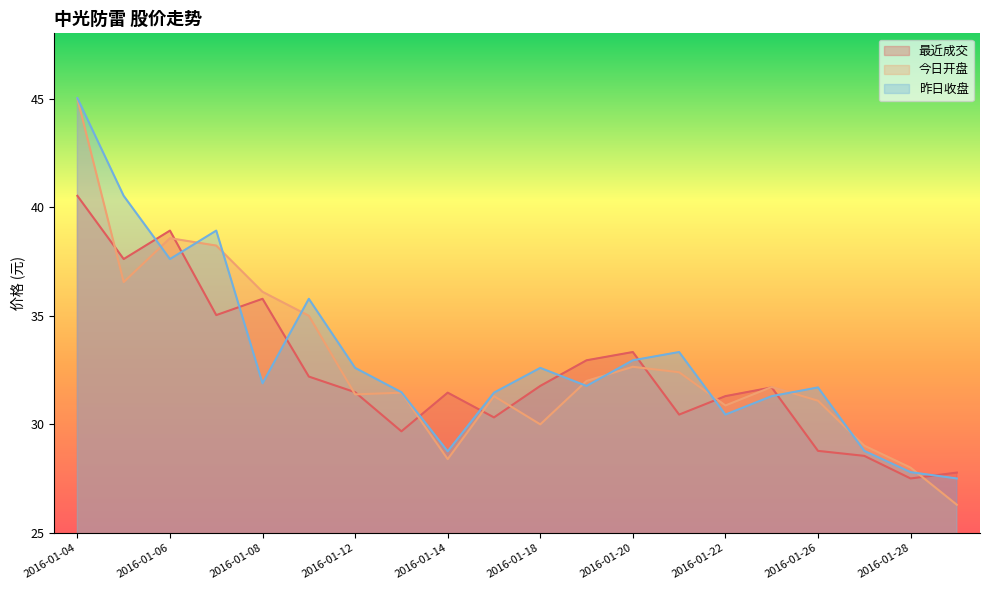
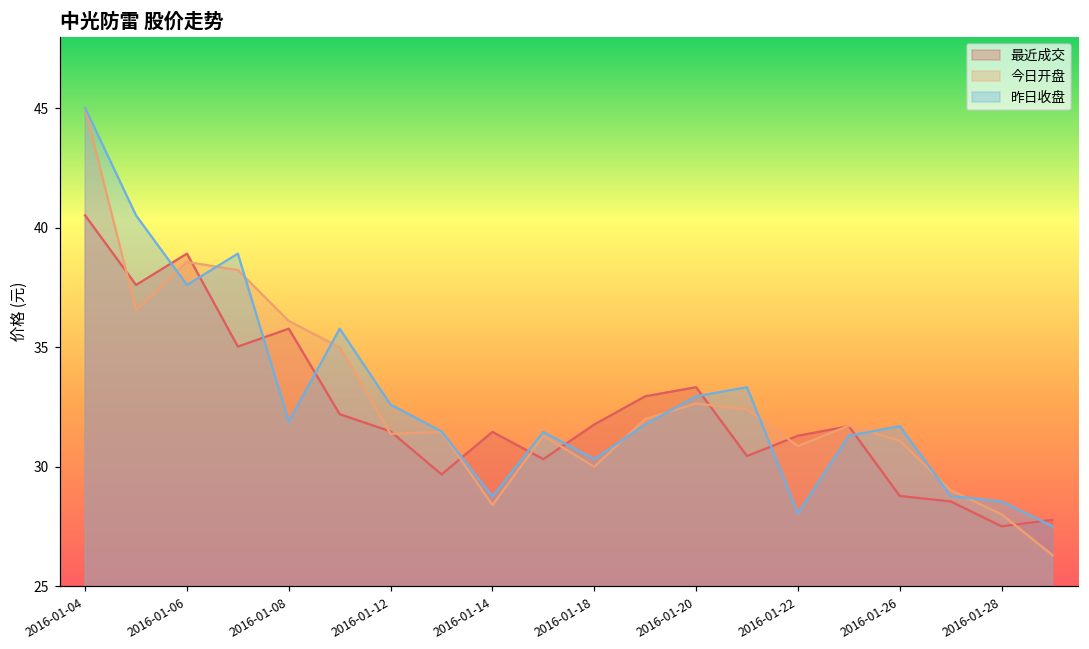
  {
    "昨日收盘": {
      "2016-01-06": 37.6,
      "2016-01-08": 31.9,
      "2016-01-12": 32.6,
      "2016-01-14": 28.8,
-     "2016-01-18": 32.6,
+     "2016-01-18": 30.3,
      "2016-01-20": 33.0,
-     "2016-01-22": 30.5,
+     "2016-01-22": 28.1,
      "2016-01-26": 31.7,
-     "2016-01-28": 27.8
+     "2016-01-28": 28.6
    }
  }
